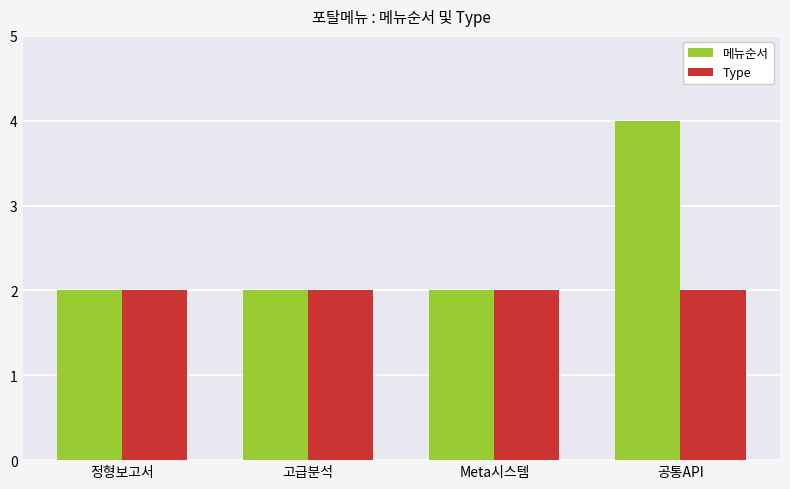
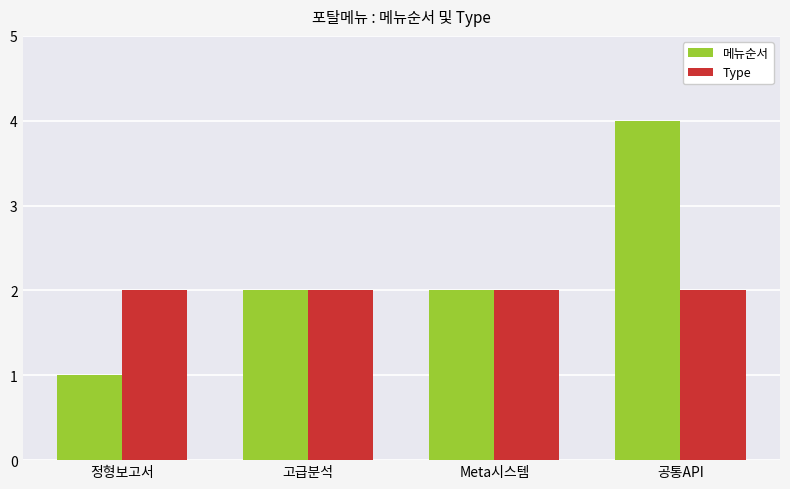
  {
    "메뉴순서": {
-     "정형보고서": 2,
+     "정형보고서": 1,
      "고급분석": 2,
      "Meta시스템": 2,
      "공통API": 4
    },
    "Type": {
      "정형보고서": 2,
      "고급분석": 2,
      "Meta시스템": 2,
      "공통API": 2
    }
  }
